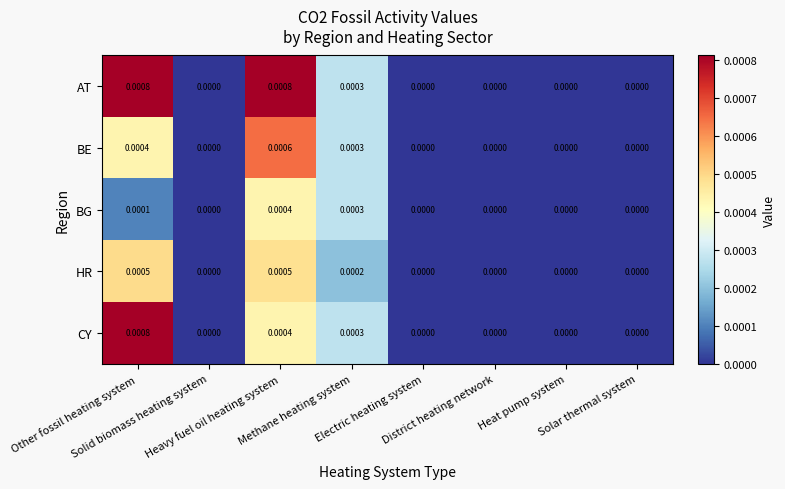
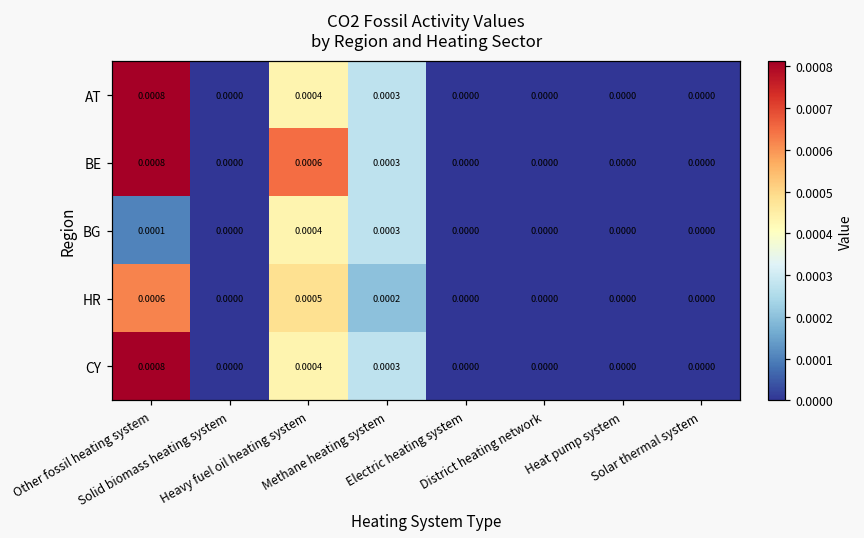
  {
    "AT": {
      "Other fossil heating system": 0.0008,
      "Solid biomass heating system": 0.0000,
-     "Heavy fuel oil heating system": 0.0008,
+     "Heavy fuel oil heating system": 0.0004,
      "Methane heating system": 0.0003,
      "Electric heating system": 0.0000,
      "District heating network": 0.0000,
      "Heat pump system": 0.0000,
      "Solar thermal system": 0.0000
    },
    "BE": {
-     "Other fossil heating system": 0.0004,
+     "Other fossil heating system": 0.0008,
      "Solid biomass heating system": 0.0000,
      "Heavy fuel oil heating system": 0.0006,
      "Methane heating system": 0.0003,
      "Electric heating system": 0.0000,
      "District heating network": 0.0000,
      "Heat pump system": 0.0000,
      "Solar thermal system": 0.0000
    },
    "BG": {
      "Other fossil heating system": 0.0001,
      "Solid biomass heating system": 0.0000,
      "Heavy fuel oil heating system": 0.0004,
      "Methane heating system": 0.0003,
      "Electric heating system": 0.0000,
      "District heating network": 0.0000,
      "Heat pump system": 0.0000,
      "Solar thermal system": 0.0000
    },
    "HR": {
-     "Other fossil heating system": 0.0005,
+     "Other fossil heating system": 0.0006,
      "Solid biomass heating system": 0.0000,
      "Heavy fuel oil heating system": 0.0005,
      "Methane heating system": 0.0002,
      "Electric heating system": 0.0000,
      "District heating network": 0.0000,
      "Heat pump system": 0.0000,
      "Solar thermal system": 0.0000
    },
    "CY": {
      "Other fossil heating system": 0.0008,
      "Solid biomass heating system": 0.0000,
      "Heavy fuel oil heating system": 0.0004,
      "Methane heating system": 0.0003,
      "Electric heating system": 0.0000,
      "District heating network": 0.0000,
      "Heat pump system": 0.0000,
      "Solar thermal system": 0.0000
    }
  }
